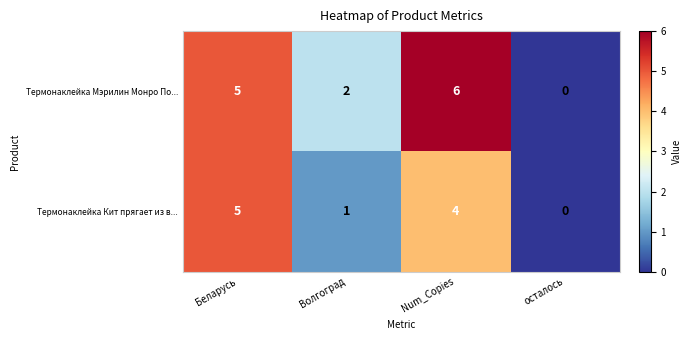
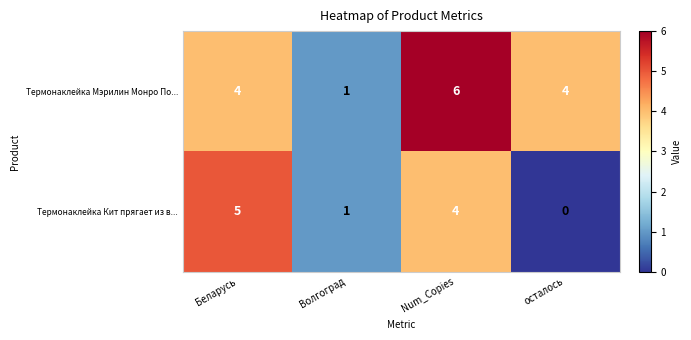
  {
    "Термонаклейка Мэрилин Монро По...": {
-     "Беларусь": 5,
-     "Волгоград": 2,
+     "Беларусь": 4,
+     "Волгоград": 1,
      "Num_Copies": 6,
-     "осталось": 0
+     "осталось": 4
    },
    "Термонаклейка Кит прягает из в...": {
      "Беларусь": 5,
      "Волгоград": 1,
      "Num_Copies": 4,
      "осталось": 0
    }
  }
